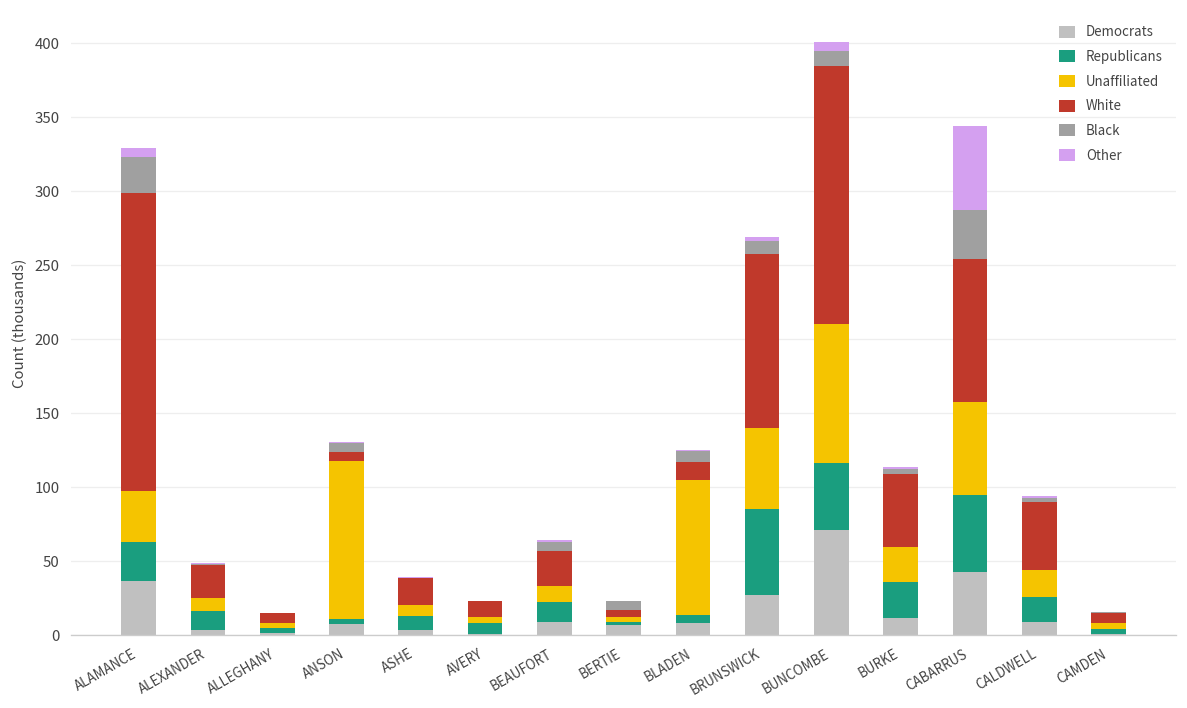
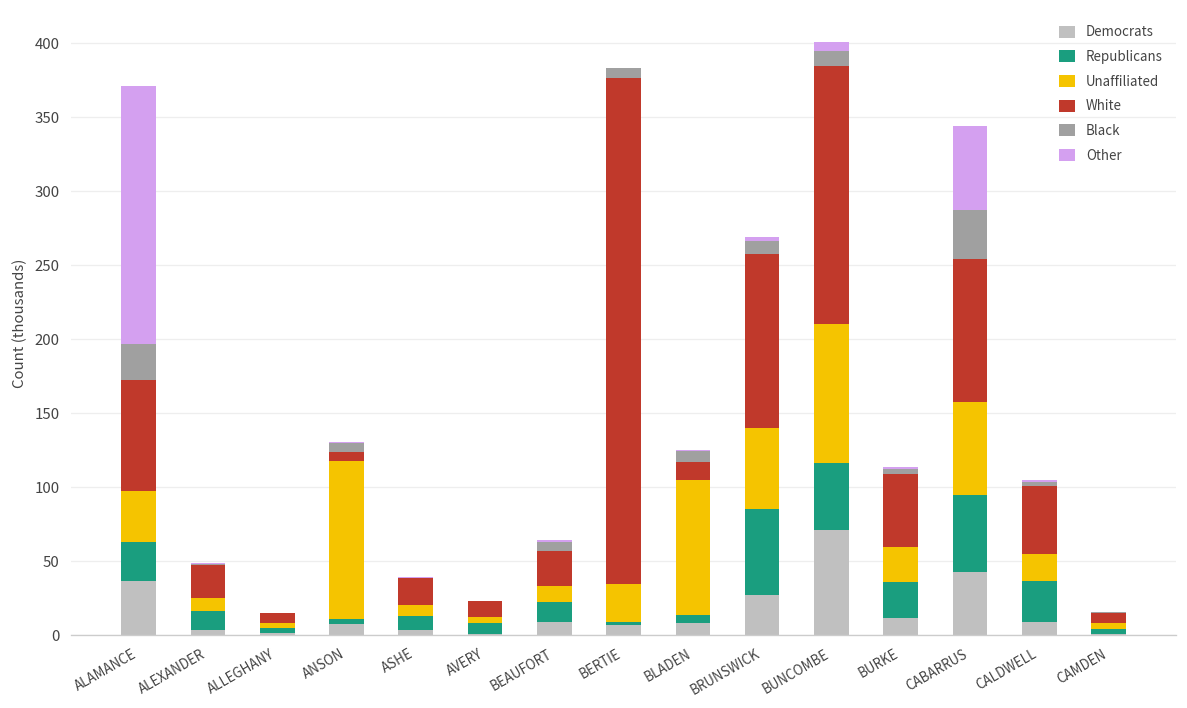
  {
    "Republicans": {
      "ALAMANCE": 27,
      "ALEXANDER": 13,
      "ALLEGHANY": 4,
      "ANSON": 3,
      "ASHE": 9,
      "AVERY": 7,
      "BEAUFORT": 13,
      "BLADEN": 6,
      "BRUNSWICK": 58,
      "BUNCOMBE": 45,
      "BURKE": 25,
      "CABARRUS": 52,
-     "CALDWELL": 17,
+     "CALDWELL": 28,
      "CAMDEN": 3
    },
    "Unaffiliated": {
      "ALAMANCE": 34,
      "ALEXANDER": 9,
      "ALLEGHANY": 3,
      "ANSON": 106,
      "ASHE": 7,
      "AVERY": 4,
      "BEAUFORT": 11,
-     "BERTIE": 3,
+     "BERTIE": 26,
      "BLADEN": 91,
      "BRUNSWICK": 55,
      "BUNCOMBE": 94,
      "BURKE": 23,
      "CABARRUS": 63,
      "CALDWELL": 19,
      "CAMDEN": 4
    },
    "White": {
-     "ALAMANCE": 201,
+     "ALAMANCE": 75,
      "ALEXANDER": 22,
      "ALLEGHANY": 7,
      "ANSON": 7,
      "ASHE": 19,
      "AVERY": 11,
      "BEAUFORT": 23,
-     "BERTIE": 5,
+     "BERTIE": 342,
      "BLADEN": 12,
      "BRUNSWICK": 117,
      "BUNCOMBE": 174,
      "BURKE": 50,
      "CABARRUS": 97,
      "CALDWELL": 46,
      "CAMDEN": 7
    },
    "Other": {
-     "ALAMANCE": 6,
+     "ALAMANCE": 174,
      "BRUNSWICK": 3,
      "BUNCOMBE": 6,
      "CABARRUS": 57
    }
  }
